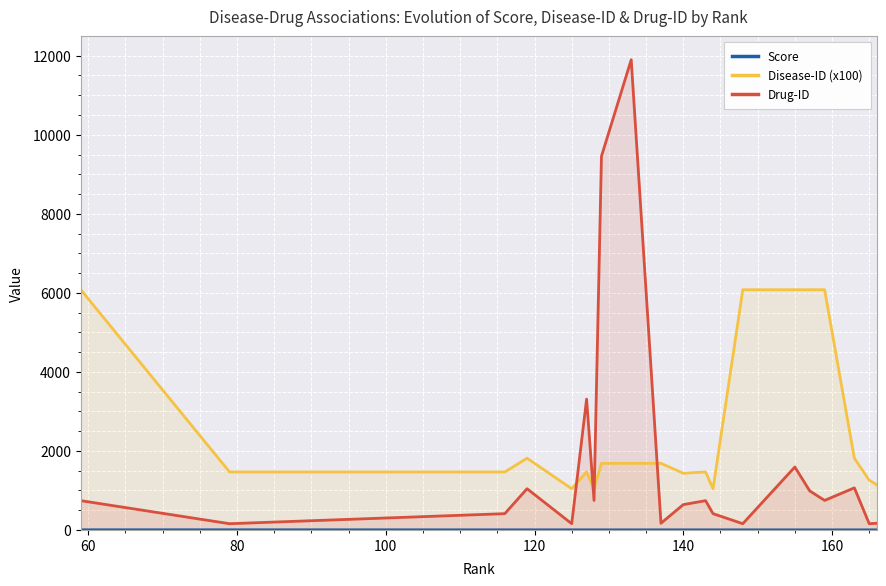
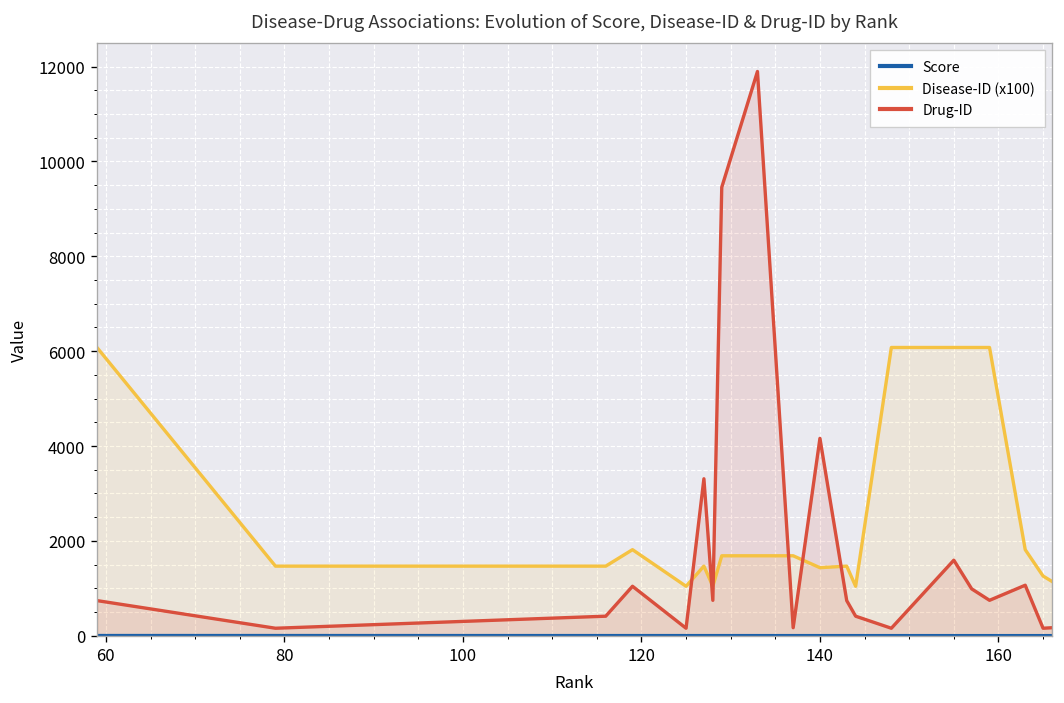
  {
    "Score": {
      "140": 0
    },
    "Disease-ID (x100)": {
      "140": 1400
    },
    "Drug-ID": {
-     "140": 600
+     "140": 4200
    }
  }
